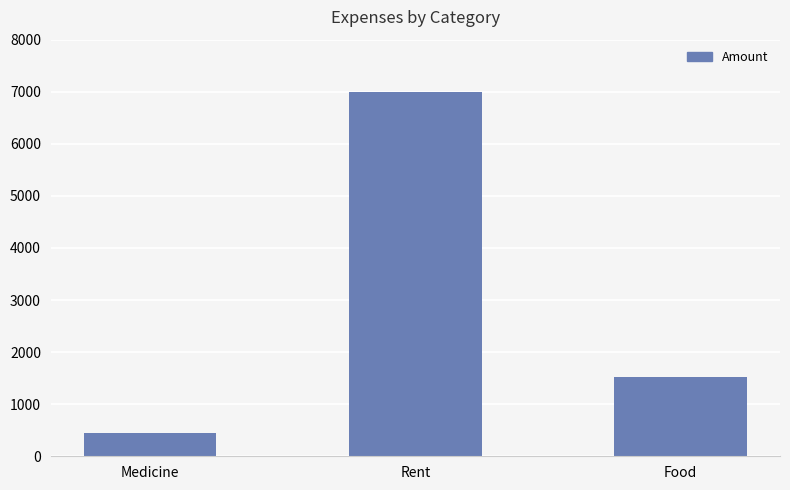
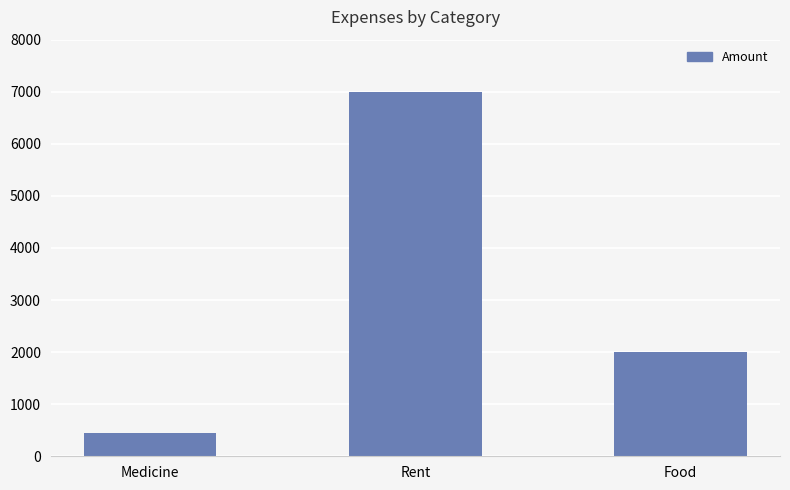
  {
    "Medicine": 400,
    "Rent": 7000,
-   "Food": 1500
+   "Food": 2000
  }
